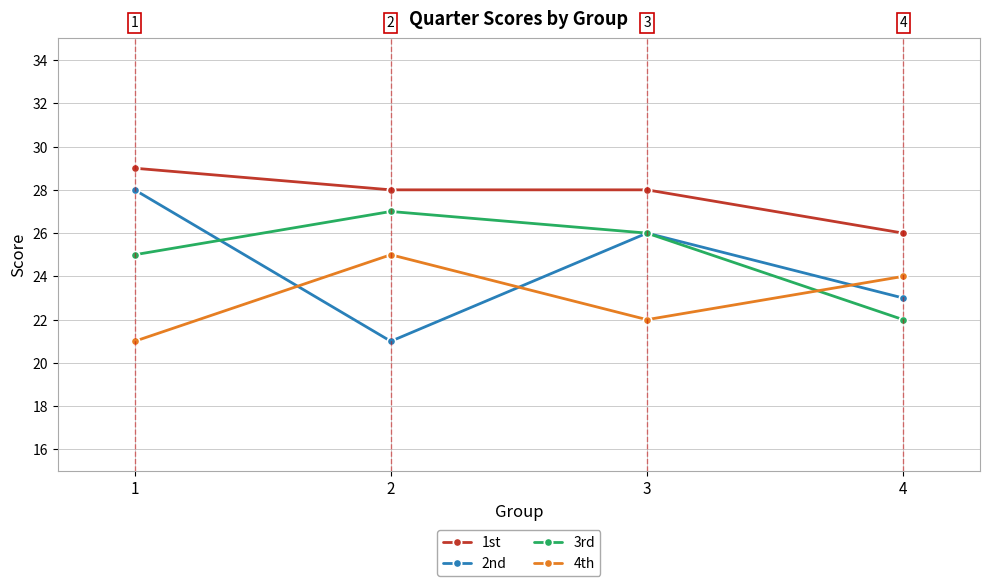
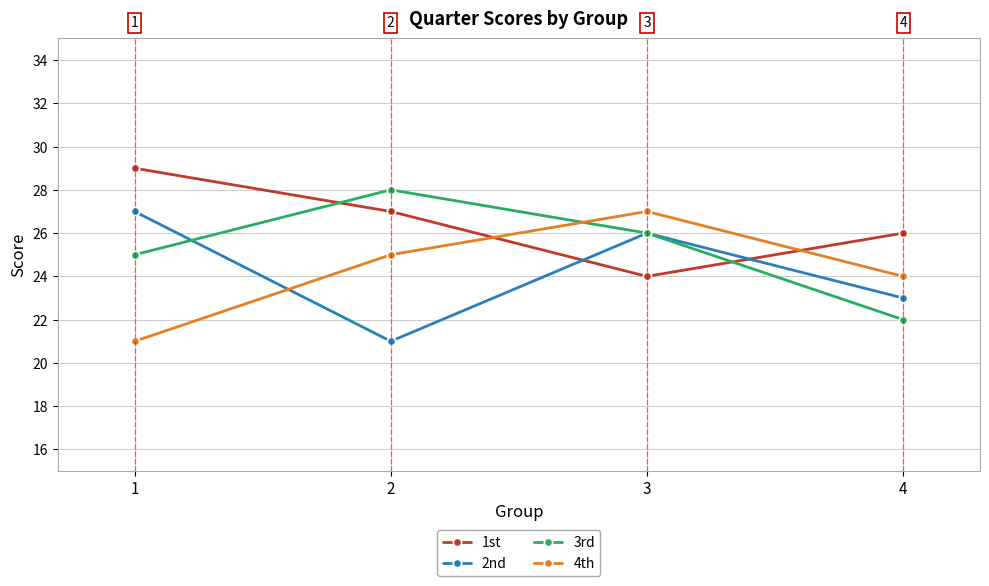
  {
    "1st": {
      "1": 29,
-     "2": 28,
-     "3": 28,
+     "2": 27,
+     "3": 24,
      "4": 26
    },
    "2nd": {
-     "1": 28,
+     "1": 27,
      "2": 21,
      "4": 23
    },
    "3rd": {
      "1": 25,
-     "2": 27,
+     "2": 28,
      "4": 22
    },
    "4th": {
      "1": 21,
      "2": 25,
-     "3": 22,
+     "3": 27,
      "4": 24
    }
  }
